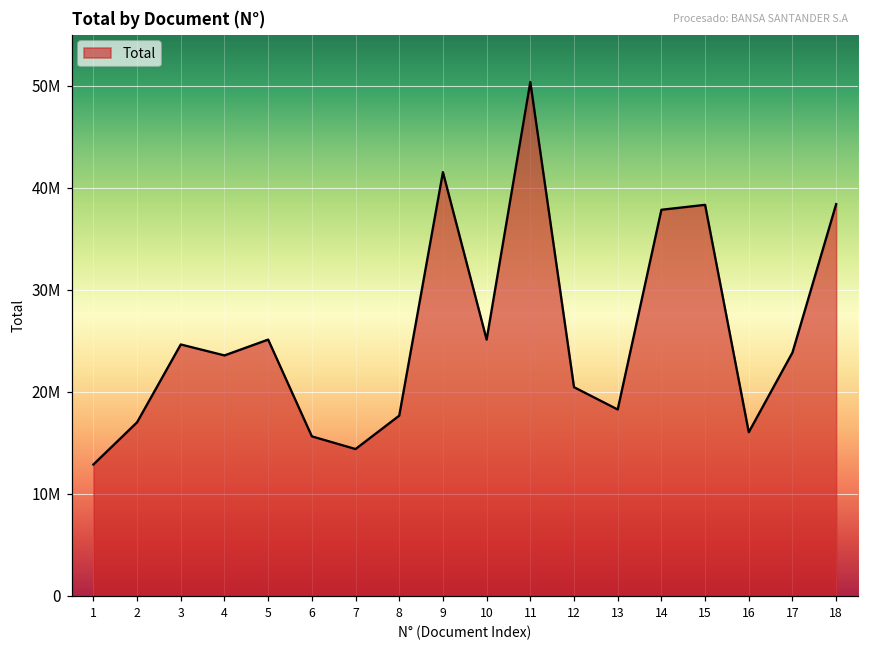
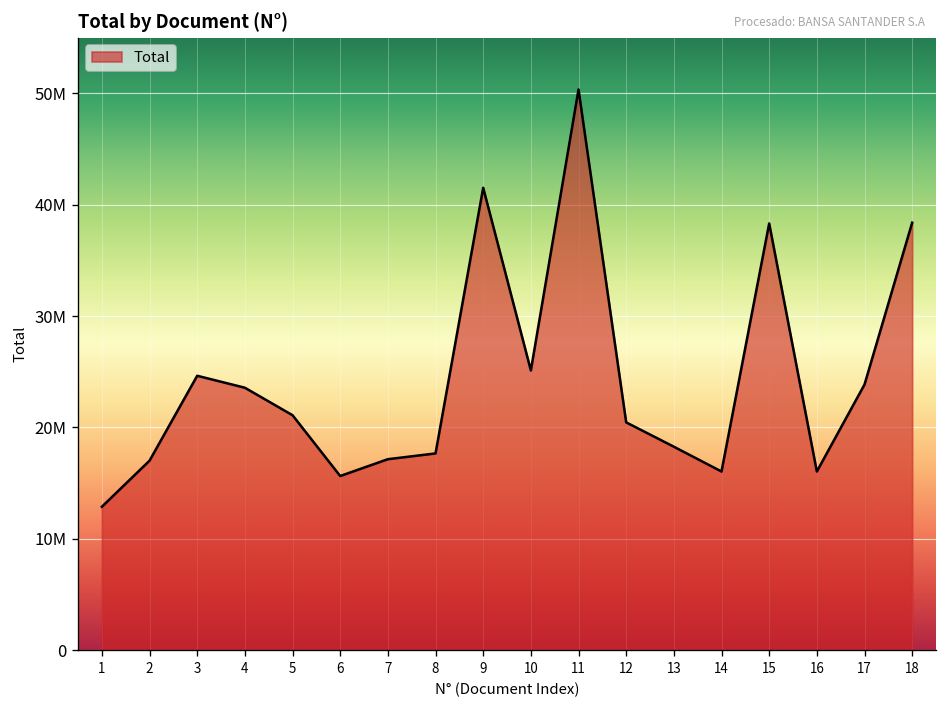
  {
    "1": 13000000,
    "2": 17000000,
    "3": 25000000,
    "4": 24000000,
-   "5": 25000000,
+   "5": 21000000,
    "6": 16000000,
-   "7": 14000000,
+   "7": 17000000,
    "8": 18000000,
    "9": 42000000,
    "10": 25000000,
    "11": 50000000,
    "12": 20000000,
    "13": 18000000,
-   "14": 38000000,
+   "14": 16000000,
    "15": 38000000,
    "16": 16000000,
    "17": 24000000,
    "18": 38000000
  }
